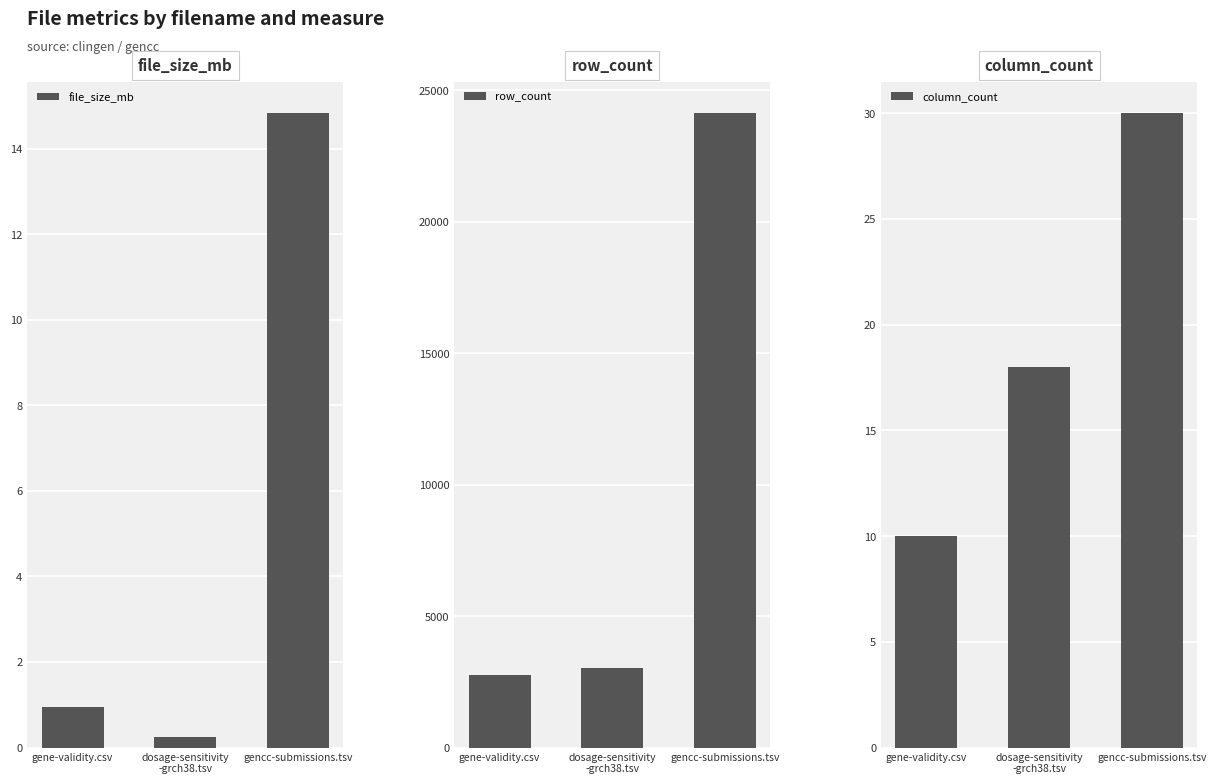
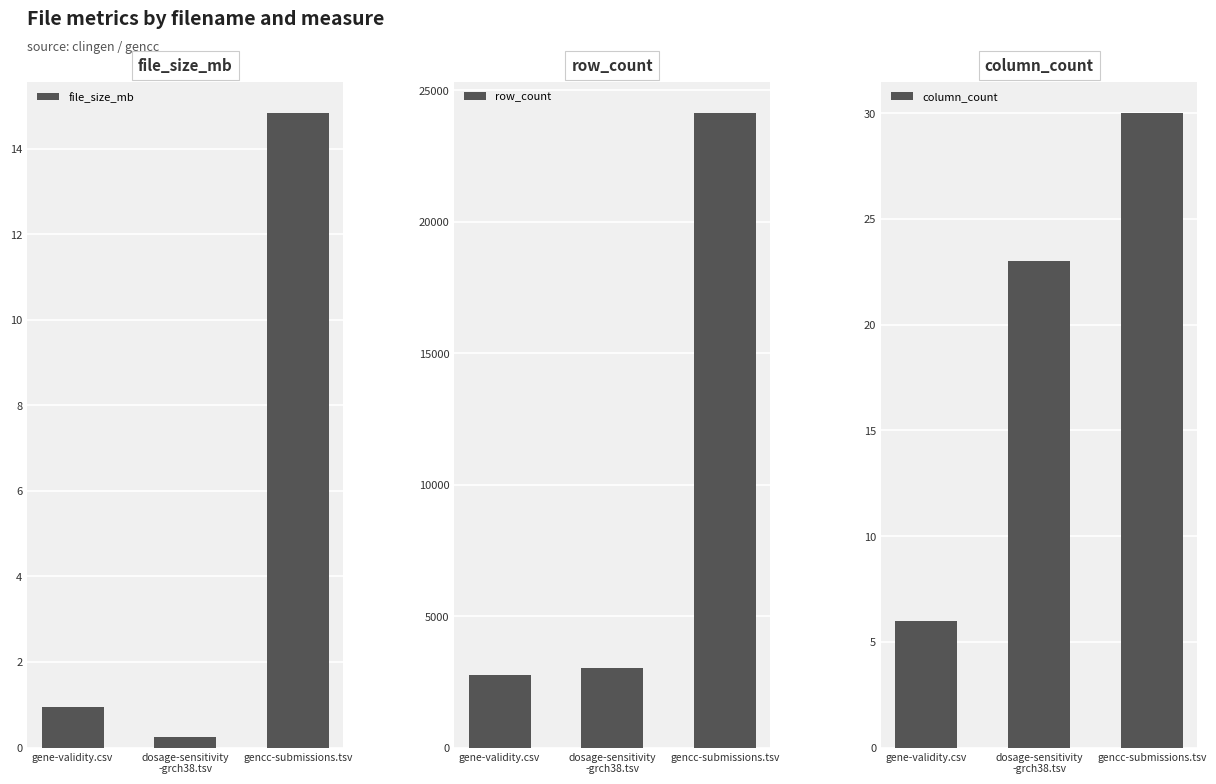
  {
    "file_size_mb": {
      "gene-validity.csv": 1.0,
      "dosage-sensitivity -grch38.tsv": 0.2,
      "gencc-submissions.tsv": 14.8
    },
    "row_count": {
      "gene-validity.csv": 2800,
      "dosage-sensitivity -grch38.tsv": 3000,
      "gencc-submissions.tsv": 24100
    },
    "column_count": {
-     "gene-validity.csv": 10,
-     "dosage-sensitivity -grch38.tsv": 18,
+     "gene-validity.csv": 6,
+     "dosage-sensitivity -grch38.tsv": 23,
      "gencc-submissions.tsv": 30
    }
  }
